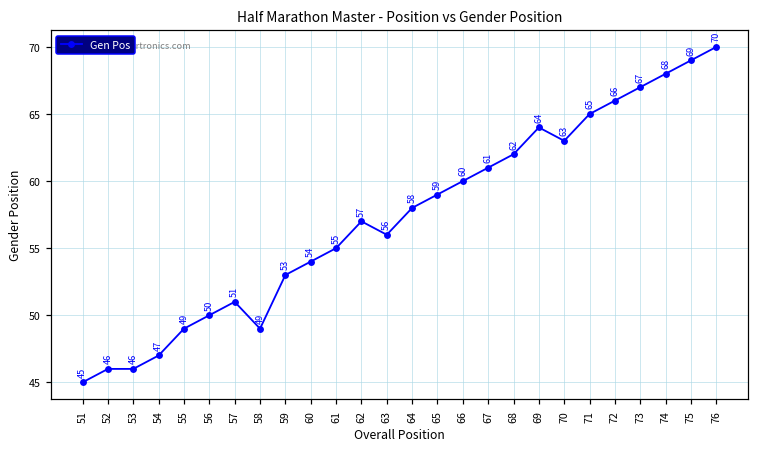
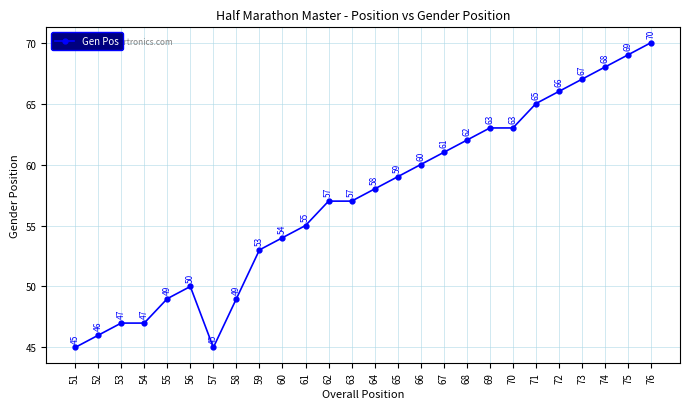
  {
    "51": 45,
    "52": 46,
-   "53": 46,
+   "53": 47,
    "54": 47,
    "55": 49,
    "56": 50,
-   "57": 51,
+   "57": 45,
    "58": 49,
    "59": 53,
    "60": 54,
    "61": 55,
    "62": 57,
-   "63": 56,
+   "63": 57,
    "64": 58,
    "65": 59,
    "66": 60,
    "67": 61,
    "68": 62,
-   "69": 64,
+   "69": 63,
    "70": 63,
    "71": 65,
    "72": 66,
    "73": 67,
    "74": 68,
    "75": 69,
    "76": 70
  }
